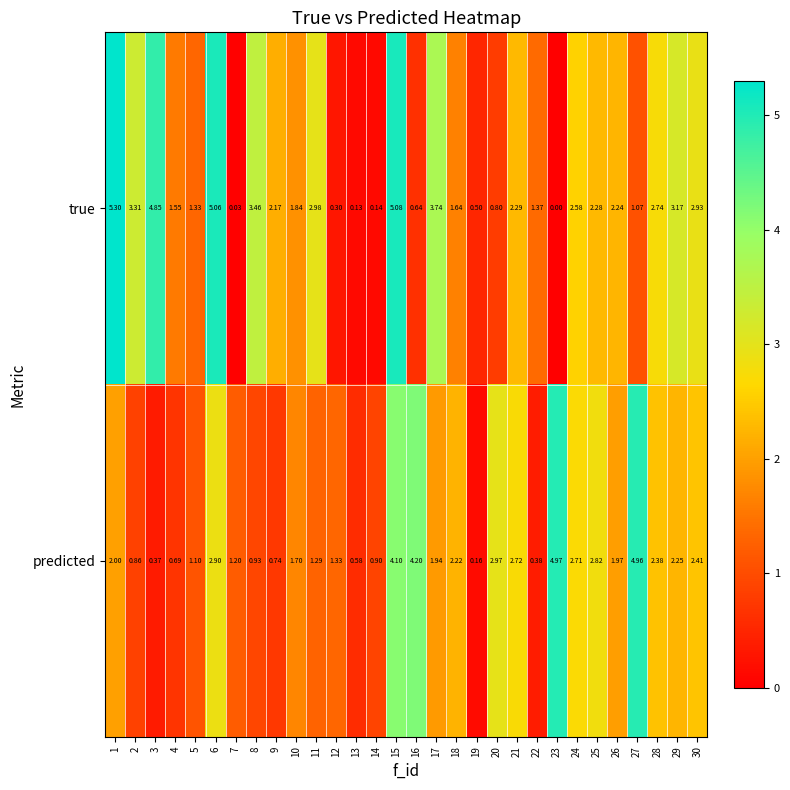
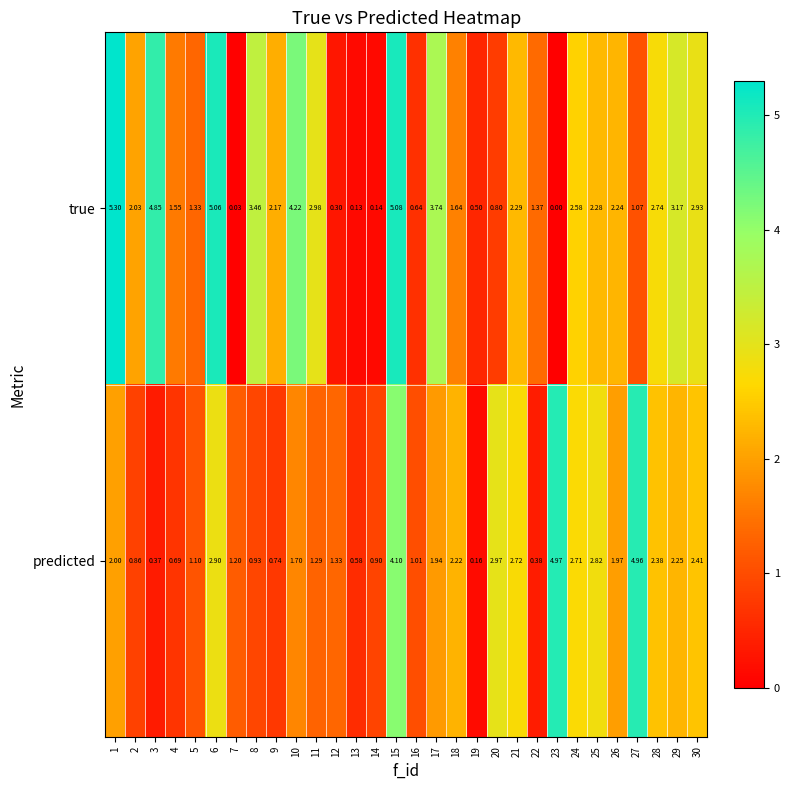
  {
    "true": {
      "1": 5.30,
-     "2": 3.31,
+     "2": 2.03,
      "3": 4.85,
      "4": 1.55,
      "5": 1.33,
      "6": 5.06,
      "7": 0.03,
      "8": 3.46,
      "9": 2.17,
-     "10": 1.84,
+     "10": 4.22,
      "11": 2.98,
      "12": 0.30,
      "13": 0.13,
      "14": 0.14,
      "15": 5.08,
      "16": 0.64,
      "17": 3.74,
      "18": 1.64,
      "19": 0.50,
      "20": 0.80,
      "21": 2.29,
      "22": 1.37,
      "23": 0.00,
      "24": 2.58,
      "25": 2.28,
      "26": 2.24,
      "27": 1.07,
      "28": 2.74,
      "29": 3.17,
      "30": 2.93
    },
    "predicted": {
      "1": 2.00,
      "2": 0.86,
      "3": 0.37,
      "4": 0.69,
      "5": 1.10,
      "6": 2.90,
      "7": 1.20,
      "8": 0.93,
      "9": 0.74,
      "10": 1.70,
      "11": 1.29,
      "12": 1.33,
      "13": 0.58,
      "14": 0.90,
      "15": 4.10,
-     "16": 4.20,
+     "16": 1.01,
      "17": 1.94,
      "18": 2.22,
      "19": 0.16,
      "20": 2.97,
      "21": 2.72,
      "22": 0.38,
      "23": 4.97,
      "24": 2.71,
      "25": 2.82,
      "26": 1.97,
      "27": 4.96,
      "28": 2.38,
      "29": 2.25,
      "30": 2.41
    }
  }
